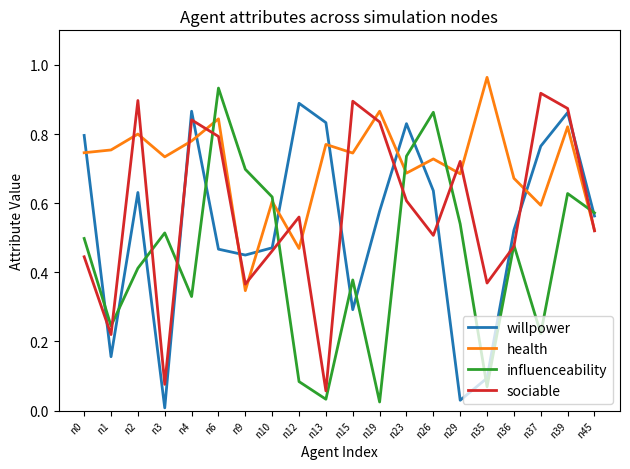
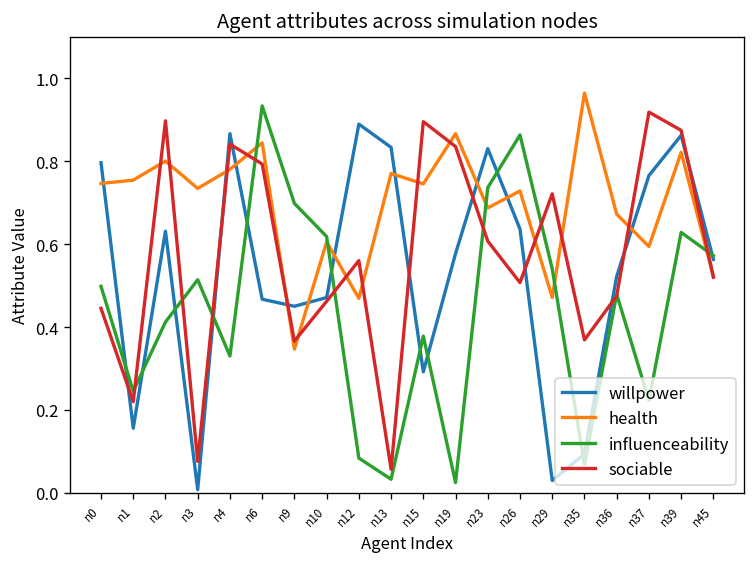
  {
    "willpower": {
      "n0": 0.80,
      "n1": 0.16,
      "n2": 0.63,
      "n3": 0.01,
      "n4": 0.87,
      "n6": 0.47,
      "n9": 0.45,
      "n10": 0.47,
      "n12": 0.89,
      "n13": 0.83,
      "n15": 0.29,
      "n19": 0.58,
      "n23": 0.83,
      "n26": 0.64,
      "n29": 0.03,
      "n36": 0.52,
      "n37": 0.77,
      "n39": 0.86,
      "n45": 0.56
    },
    "health": {
      "n0": 0.75,
      "n1": 0.75,
      "n2": 0.80,
      "n3": 0.73,
      "n4": 0.78,
      "n6": 0.84,
      "n9": 0.35,
      "n10": 0.61,
      "n12": 0.47,
      "n13": 0.77,
      "n15": 0.75,
      "n19": 0.87,
      "n23": 0.69,
      "n26": 0.73,
-     "n29": 0.69,
+     "n29": 0.47,
      "n35": 0.96,
      "n36": 0.67,
      "n37": 0.59,
      "n39": 0.82
    },
    "influenceability": {
      "n0": 0.50,
      "n1": 0.25,
      "n2": 0.41,
      "n3": 0.51,
      "n4": 0.33,
      "n6": 0.93,
      "n9": 0.70,
      "n10": 0.62,
      "n12": 0.08,
      "n13": 0.03,
      "n15": 0.38,
      "n19": 0.03,
      "n23": 0.74,
      "n26": 0.86,
      "n29": 0.54,
      "n39": 0.63,
      "n45": 0.57
    },
    "sociable": {
      "n0": 0.45,
      "n1": 0.22,
      "n2": 0.90,
      "n3": 0.08,
      "n4": 0.84,
      "n6": 0.79,
      "n9": 0.37,
      "n10": 0.46,
      "n12": 0.56,
      "n13": 0.06,
      "n15": 0.90,
      "n19": 0.84,
      "n23": 0.61,
      "n26": 0.51,
      "n29": 0.72,
      "n35": 0.37,
      "n37": 0.92,
      "n39": 0.87
    }
  }
